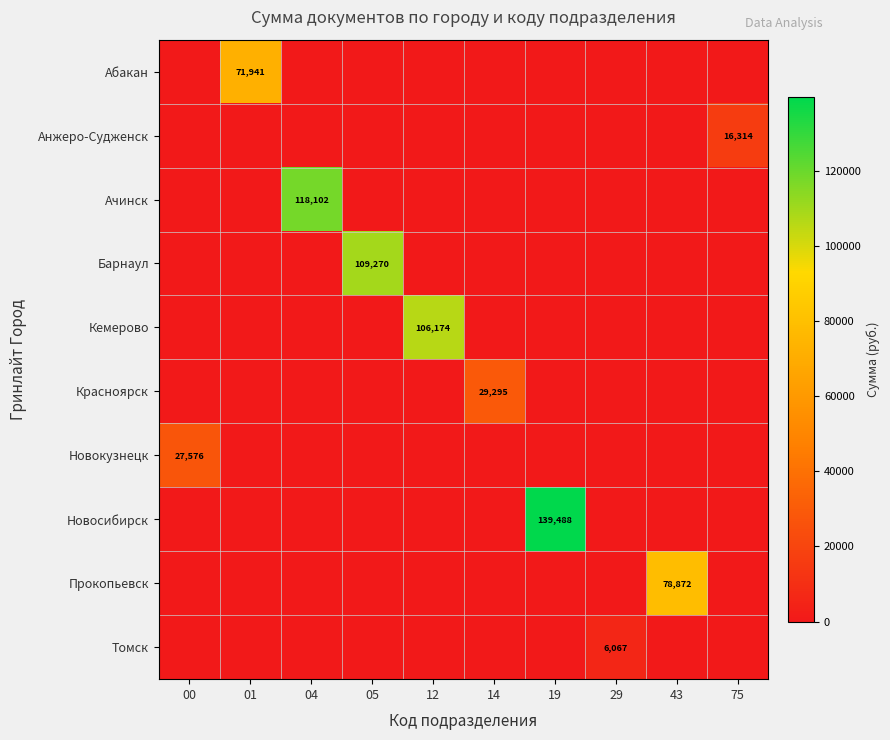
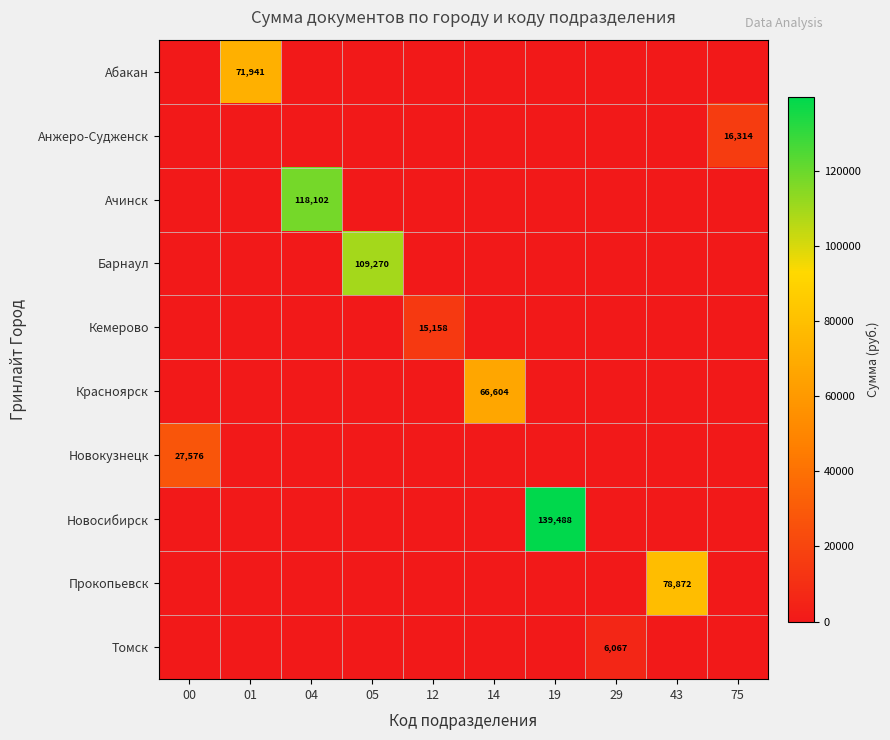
  {
    "Абакан": {
      "01": "71,941"
    },
    "Анжеро-Судженск": {
      "75": "16,314"
    },
    "Ачинск": {
      "04": "118,102"
    },
    "Барнаул": {
      "05": "109,270"
    },
    "Кемерово": {
-     "12": "106,174"
+     "12": "15,158"
    },
    "Красноярск": {
-     "14": "29,295"
+     "14": "66,604"
    },
    "Новокузнецк": {
      "00": "27,576"
    },
    "Новосибирск": {
      "19": "139,488"
    },
    "Прокопьевск": {
      "43": "78,872"
    },
    "Томск": {
      "29": "6,067"
    }
  }
